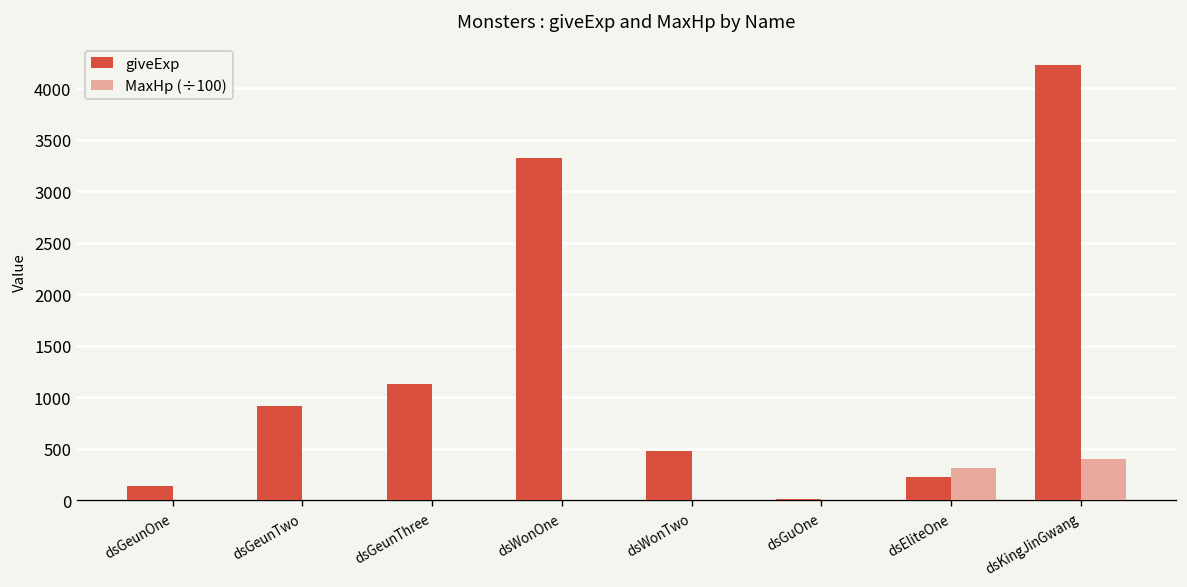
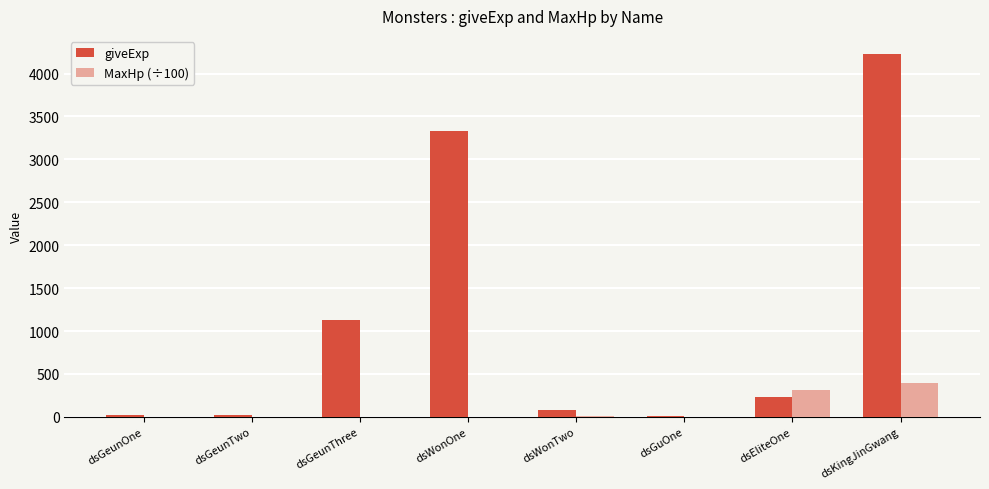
  {
    "giveExp": {
-     "dsGeunOne": 100,
-     "dsGeunTwo": 900,
+     "dsGeunOne": 0,
+     "dsGeunTwo": 0,
      "dsGeunThree": 1100,
      "dsWonOne": 3300,
-     "dsWonTwo": 500,
+     "dsWonTwo": 100,
      "dsEliteOne": 200,
      "dsKingJinGwang": 4200
    },
    "MaxHp (÷100)": {
      "dsEliteOne": 300,
      "dsKingJinGwang": 400
    }
  }
